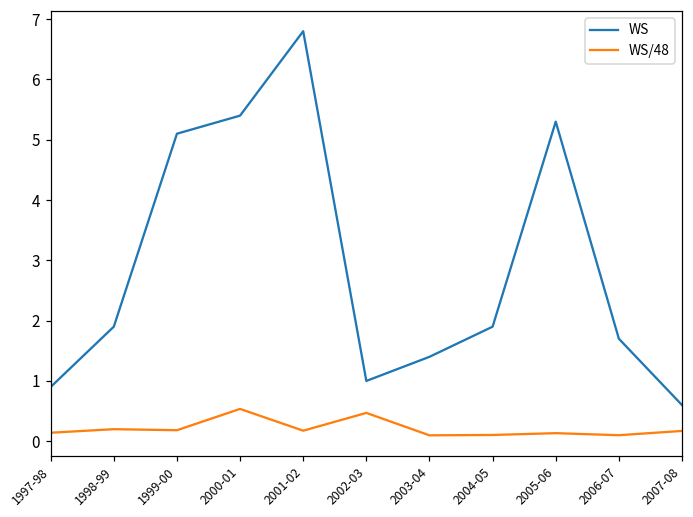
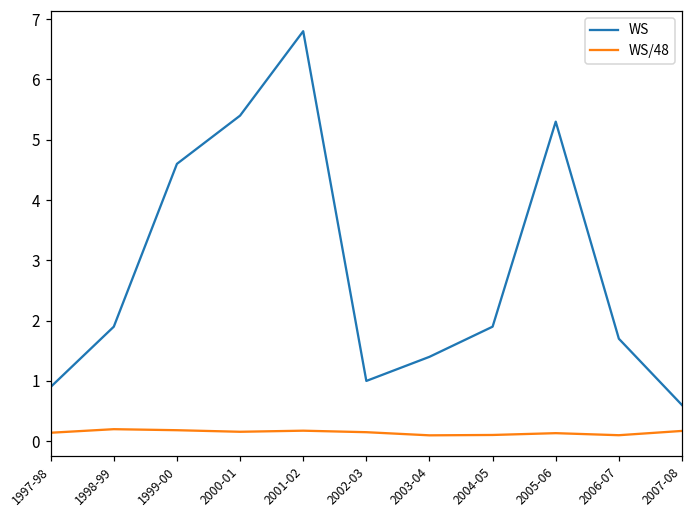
  {
    "WS": {
      "1997-98": 0.9,
      "1998-99": 1.9,
-     "1999-00": 5.1,
+     "1999-00": 4.6,
      "2000-01": 5.4,
      "2001-02": 6.8,
      "2002-03": 1.0,
      "2003-04": 1.4,
      "2004-05": 1.9,
      "2005-06": 5.3,
      "2006-07": 1.7,
      "2007-08": 0.6
    },
    "WS/48": {
      "1997-98": 0.1,
      "1998-99": 0.2,
      "1999-00": 0.2,
-     "2000-01": 0.5,
+     "2000-01": 0.2,
      "2001-02": 0.2,
-     "2002-03": 0.5,
+     "2002-03": 0.2,
      "2003-04": 0.1,
      "2004-05": 0.1,
      "2005-06": 0.1,
      "2006-07": 0.1,
      "2007-08": 0.2
    }
  }
